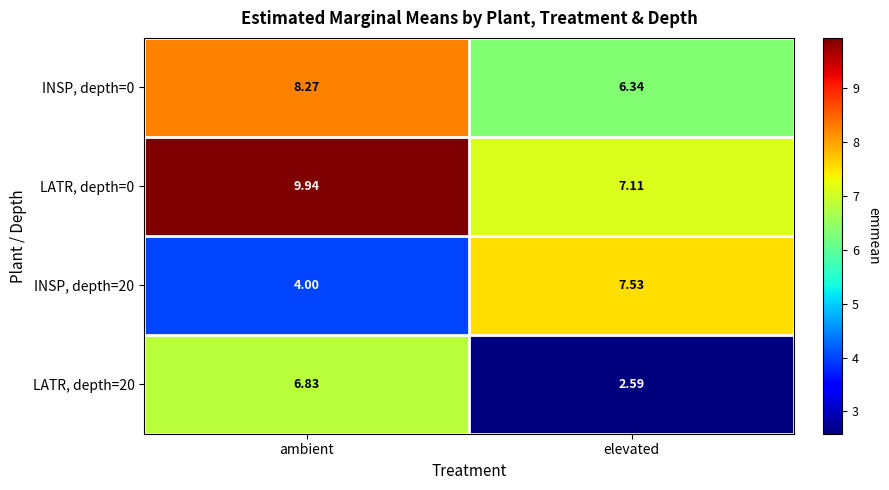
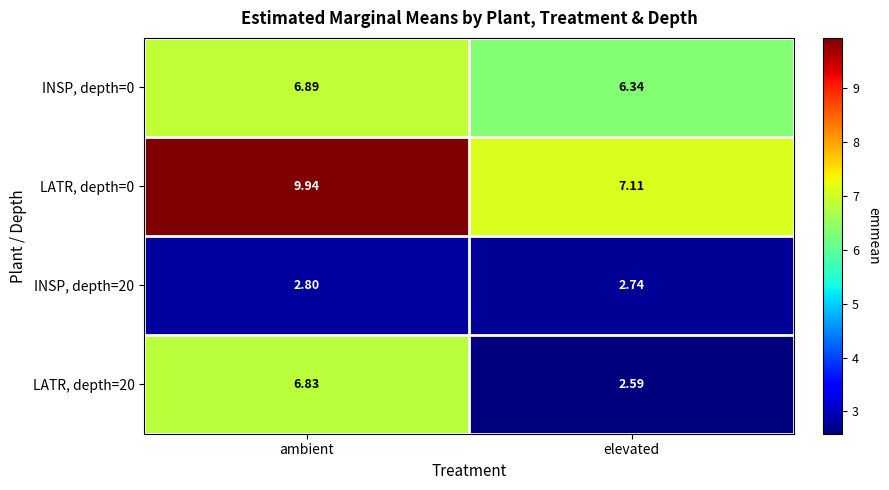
  {
    "INSP, depth=0": {
-     "ambient": 8.27,
+     "ambient": 6.89,
      "elevated": 6.34
    },
    "LATR, depth=0": {
      "ambient": 9.94,
      "elevated": 7.11
    },
    "INSP, depth=20": {
-     "ambient": 4.00,
-     "elevated": 7.53
+     "ambient": 2.80,
+     "elevated": 2.74
    },
    "LATR, depth=20": {
      "ambient": 6.83,
      "elevated": 2.59
    }
  }
